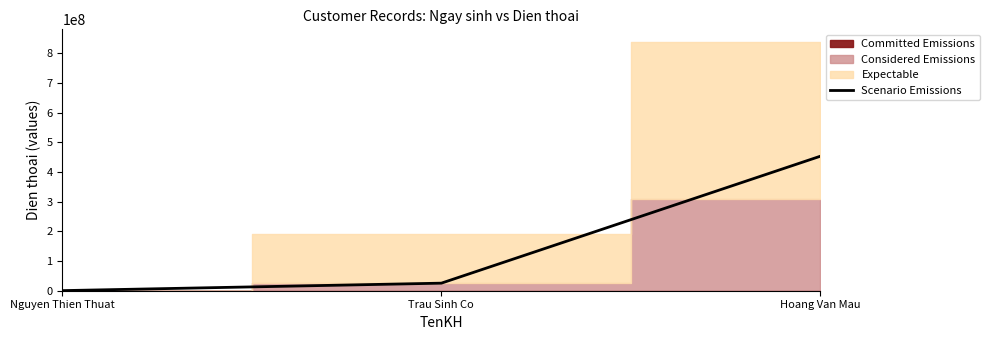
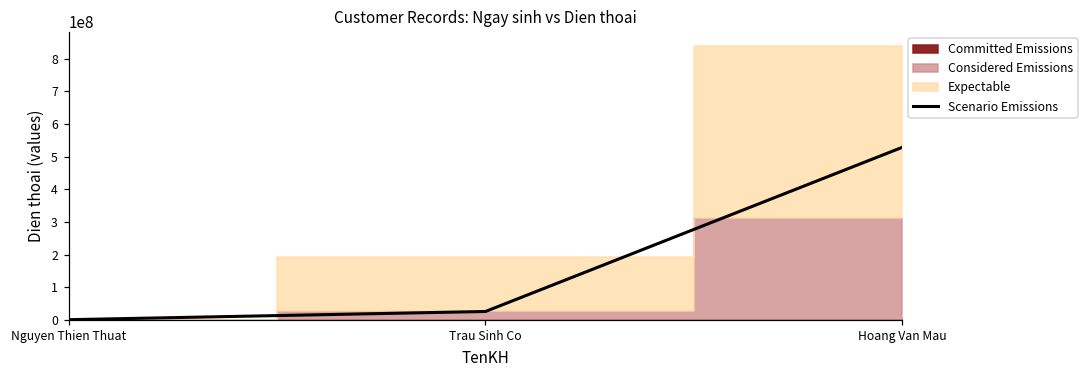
  {
    "Scenario Emissions": {
      "Trau Sinh Co": 30000000,
-     "Hoang Van Mau": 450000000
+     "Hoang Van Mau": 530000000
    }
  }
